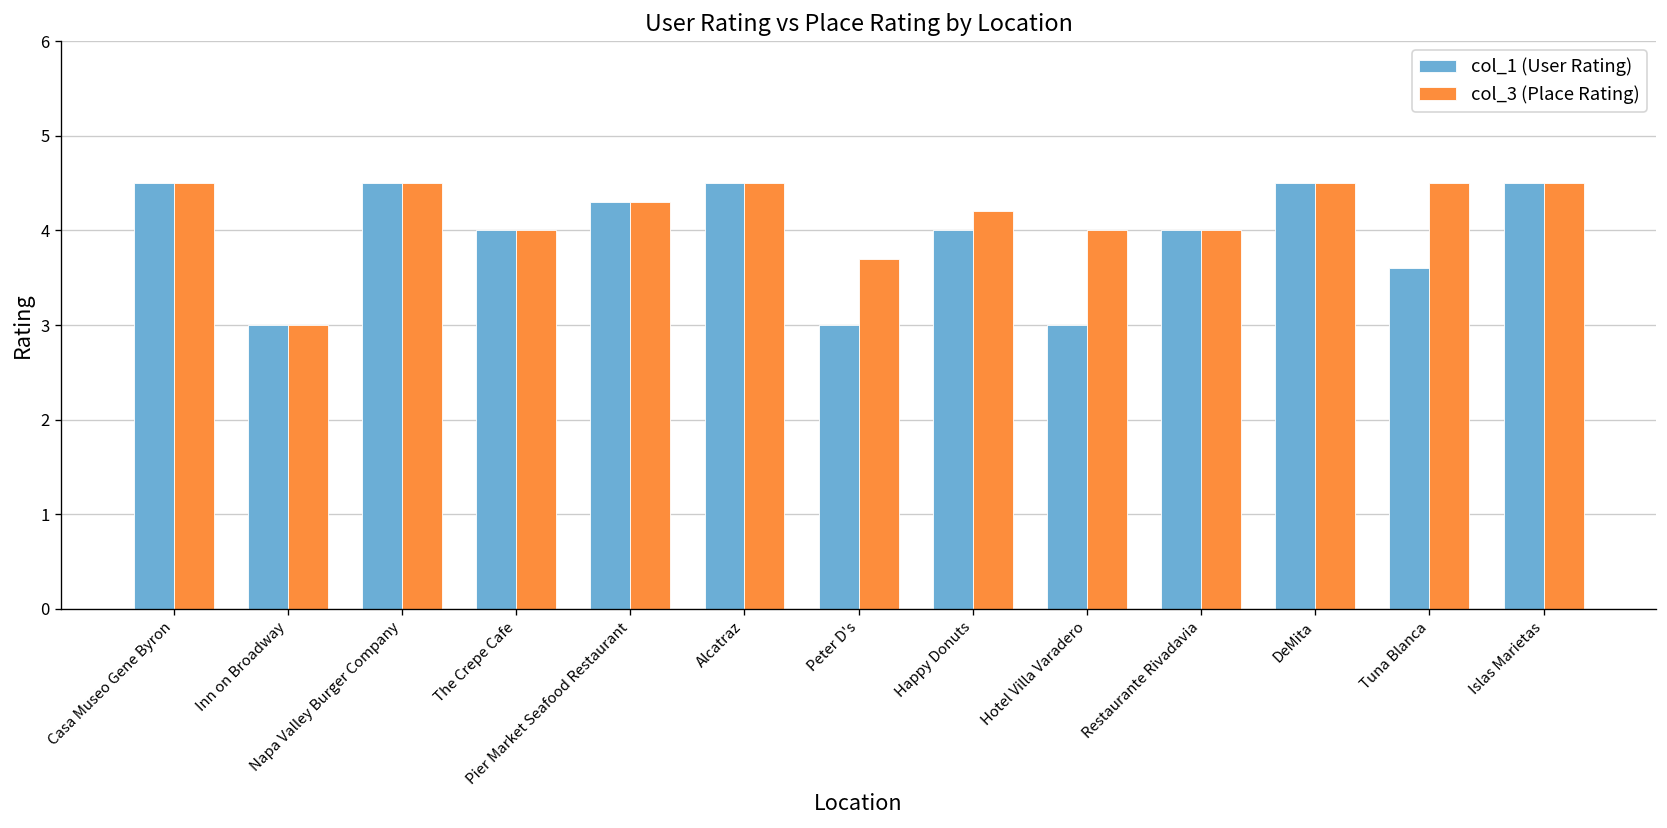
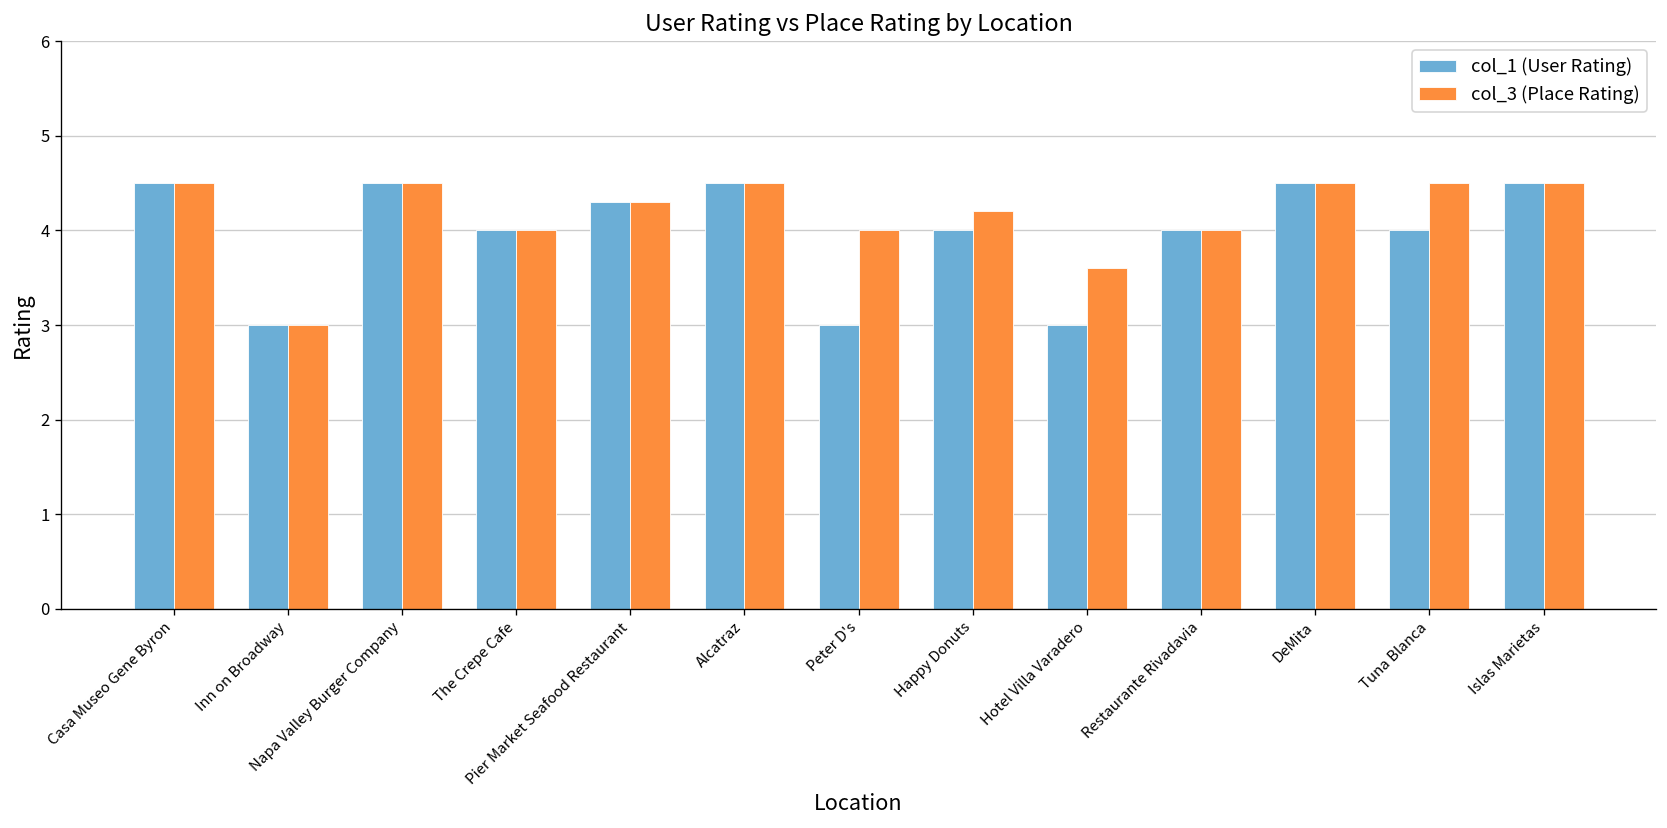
  {
    "col_1 (User Rating)": {
      "Casa Museo Gene Byron": 4.5,
      "Inn on Broadway": 3.0,
      "Napa Valley Burger Company": 4.5,
      "The Crepe Cafe": 4.0,
      "Pier Market Seafood Restaurant": 4.3,
      "Alcatraz": 4.5,
      "Peter D's": 3.0,
      "Happy Donuts": 4.0,
      "Hotel Villa Varadero": 3.0,
      "Restaurante Rivadavia": 4.0,
      "DeMita": 4.5,
-     "Tuna Blanca": 3.6,
+     "Tuna Blanca": 4.0,
      "Islas Marietas": 4.5
    },
    "col_3 (Place Rating)": {
      "Casa Museo Gene Byron": 4.5,
      "Inn on Broadway": 3.0,
      "Napa Valley Burger Company": 4.5,
      "The Crepe Cafe": 4.0,
      "Pier Market Seafood Restaurant": 4.3,
      "Alcatraz": 4.5,
-     "Peter D's": 3.7,
+     "Peter D's": 4.0,
      "Happy Donuts": 4.2,
-     "Hotel Villa Varadero": 4.0,
+     "Hotel Villa Varadero": 3.6,
      "Restaurante Rivadavia": 4.0,
      "DeMita": 4.5,
      "Tuna Blanca": 4.5,
      "Islas Marietas": 4.5
    }
  }
